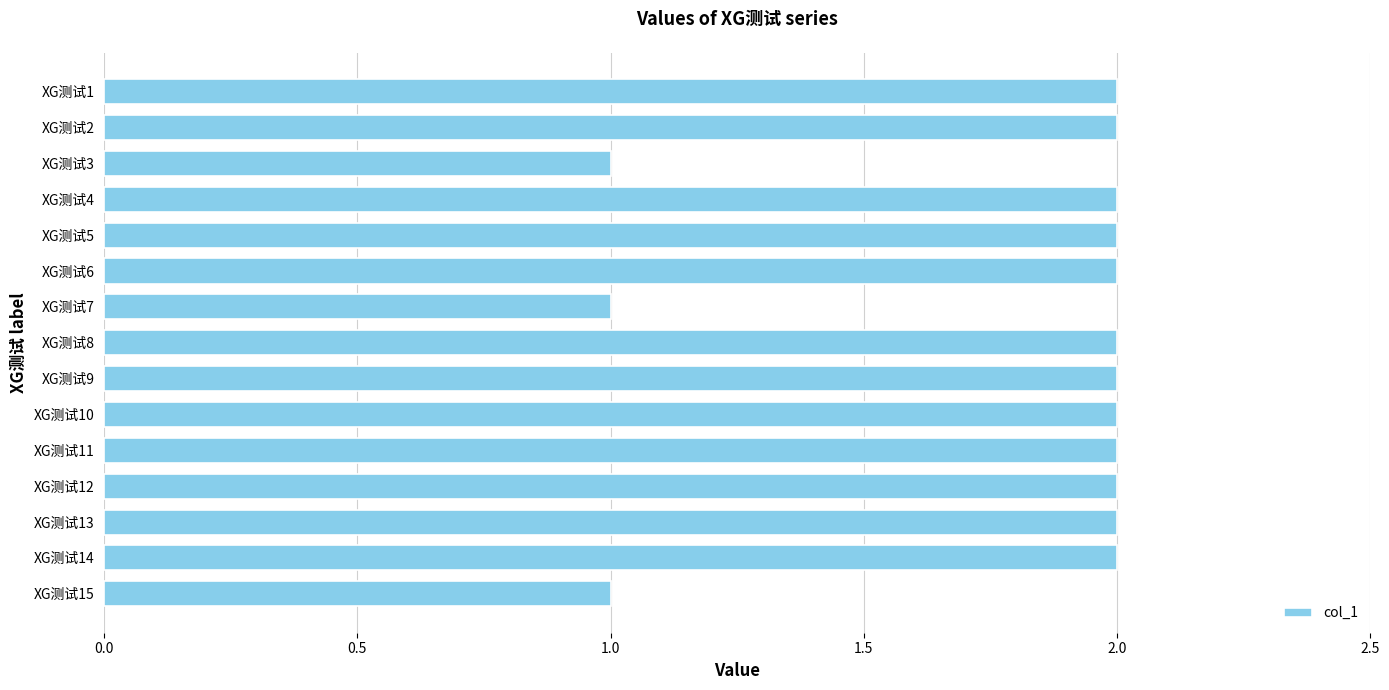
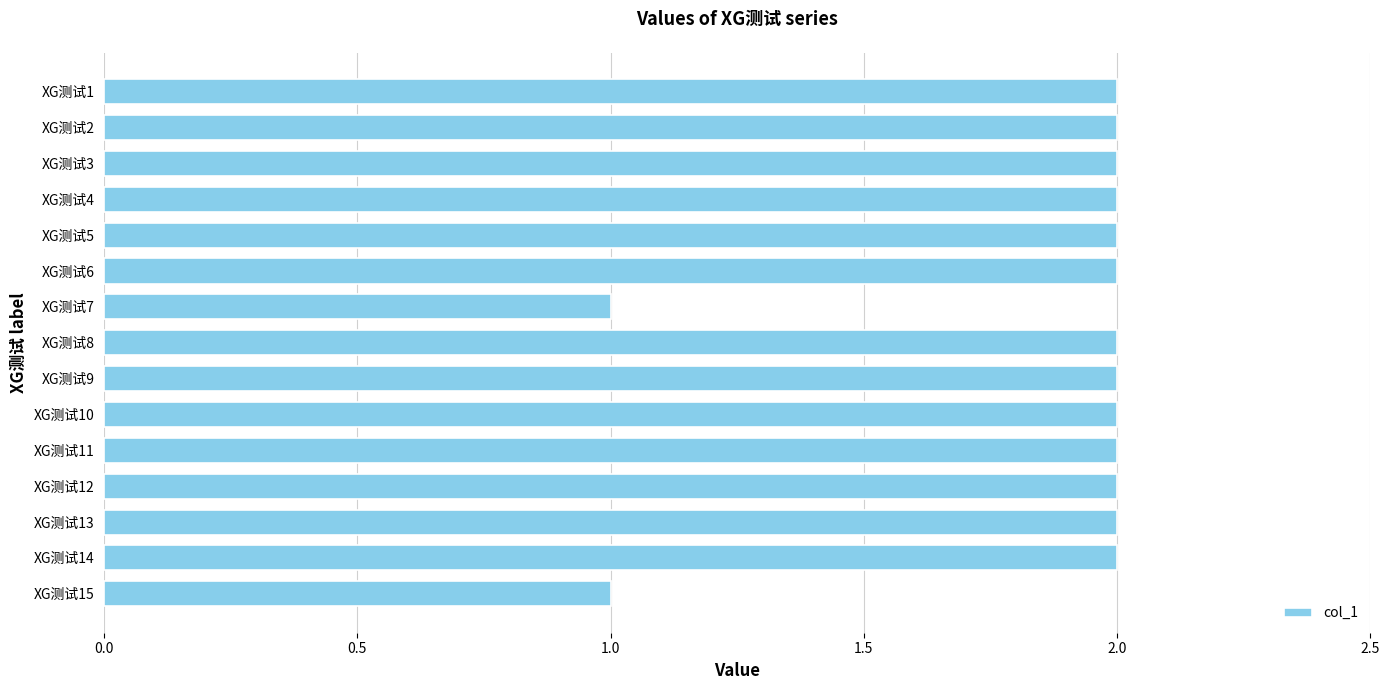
  {
    "XG测试1": 2,
    "XG测试2": 2,
-   "XG测试3": 1,
+   "XG测试3": 2,
    "XG测试4": 2,
    "XG测试5": 2,
    "XG测试6": 2,
    "XG测试7": 1,
    "XG测试8": 2,
    "XG测试9": 2,
    "XG测试10": 2,
    "XG测试11": 2,
    "XG测试12": 2,
    "XG测试13": 2,
    "XG测试14": 2,
    "XG测试15": 1
  }
